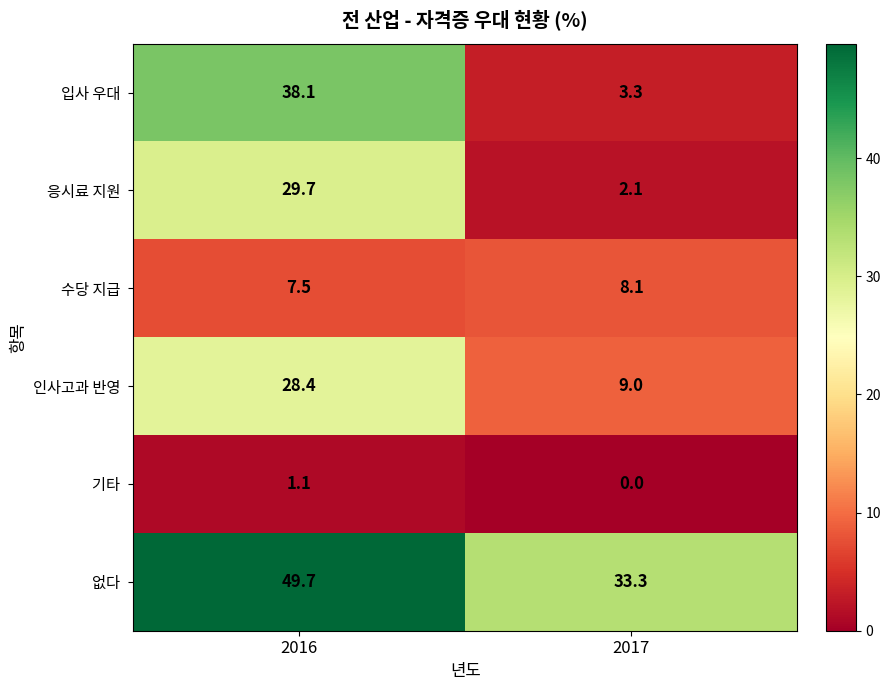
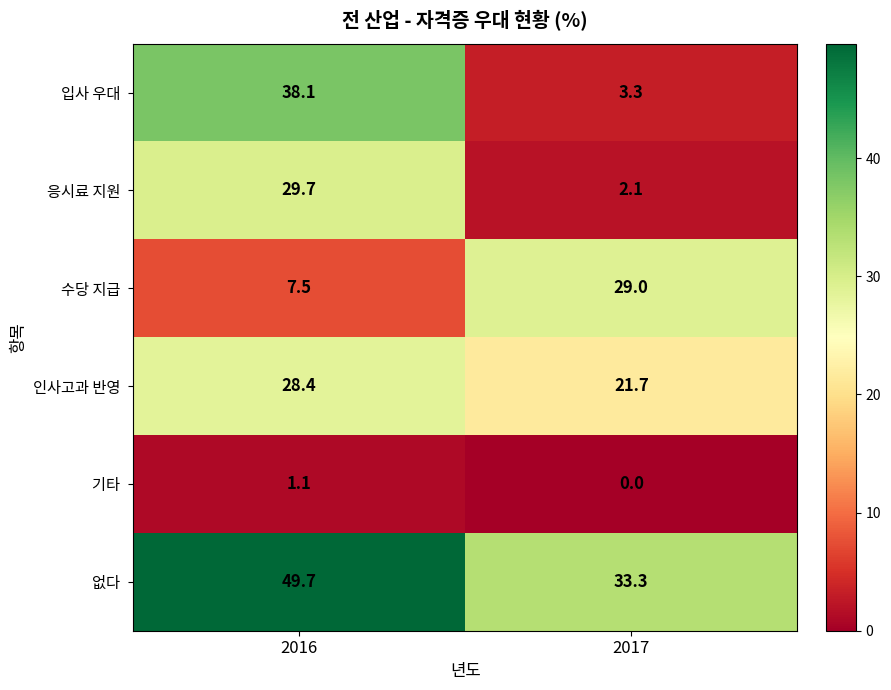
  {
    "입사 우대": {
      "2016": 38.1,
      "2017": 3.3
    },
    "응시료 지원": {
      "2016": 29.7,
      "2017": 2.1
    },
    "수당 지급": {
      "2016": 7.5,
-     "2017": 8.1
+     "2017": 29.0
    },
    "인사고과 반영": {
      "2016": 28.4,
-     "2017": 9.0
+     "2017": 21.7
    },
    "기타": {
      "2016": 1.1,
      "2017": 0.0
    },
    "없다": {
      "2016": 49.7,
      "2017": 33.3
    }
  }
